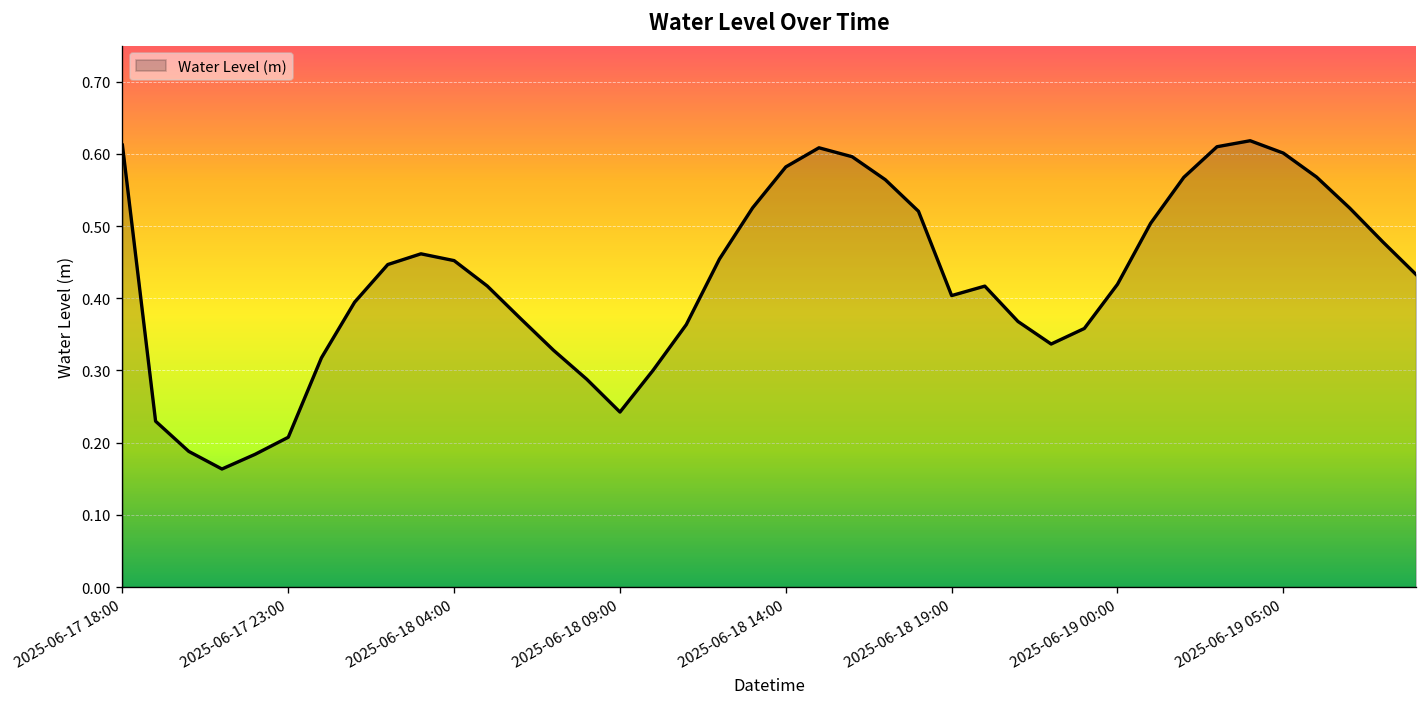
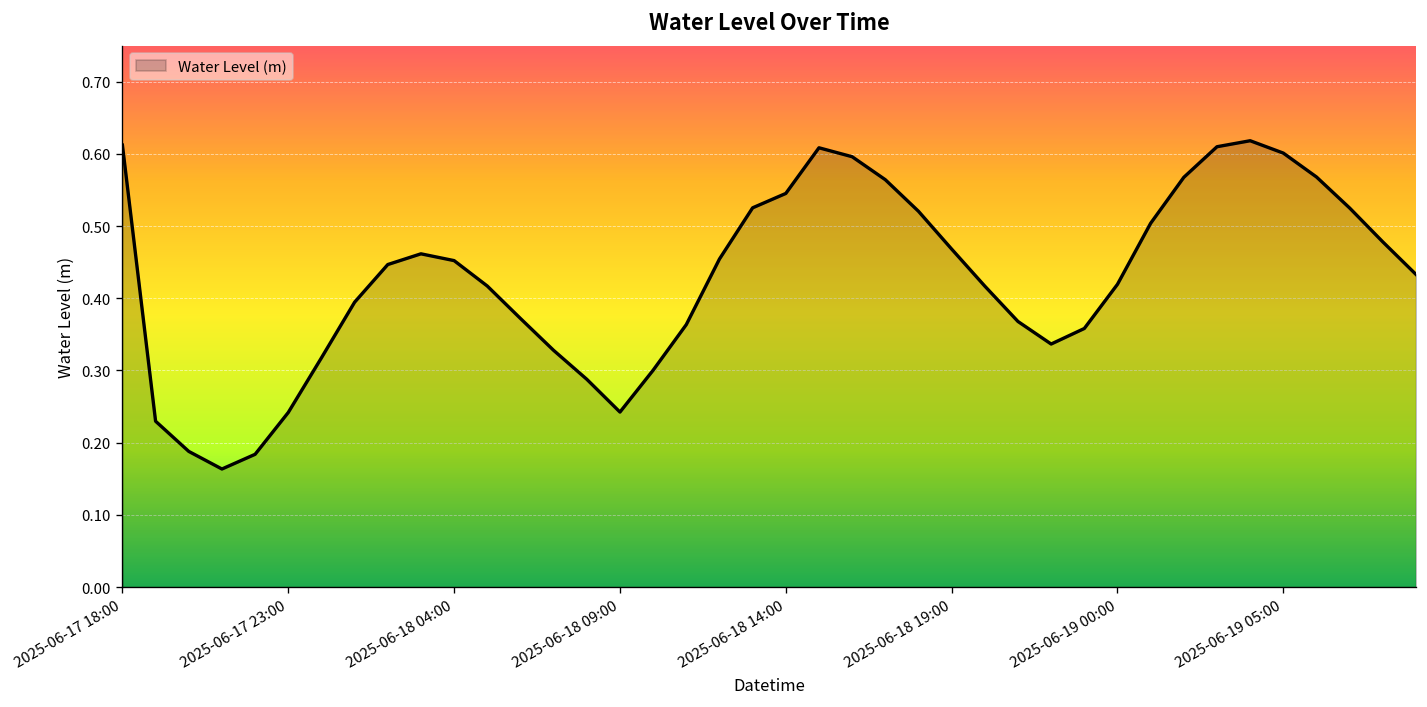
  {
    "2025-06-17 18:00": 0.61,
-   "2025-06-17 23:00": 0.21,
+   "2025-06-17 23:00": 0.24,
    "2025-06-18 04:00": 0.45,
    "2025-06-18 09:00": 0.24,
-   "2025-06-18 14:00": 0.58,
-   "2025-06-18 19:00": 0.40,
+   "2025-06-18 14:00": 0.55,
+   "2025-06-18 19:00": 0.47,
    "2025-06-19 00:00": 0.42,
    "2025-06-19 05:00": 0.60
  }
